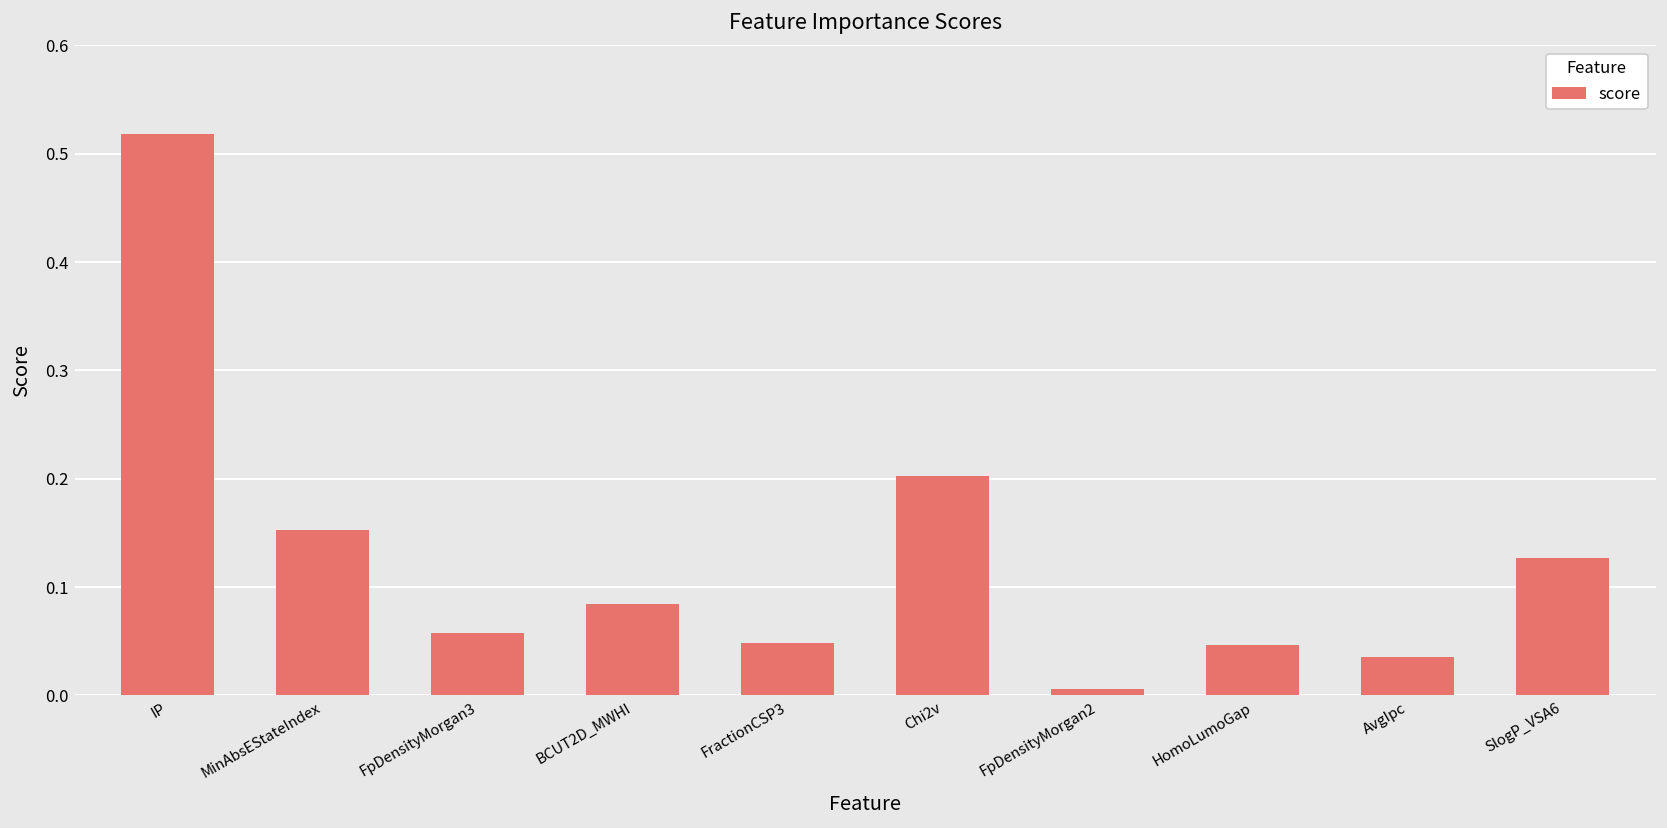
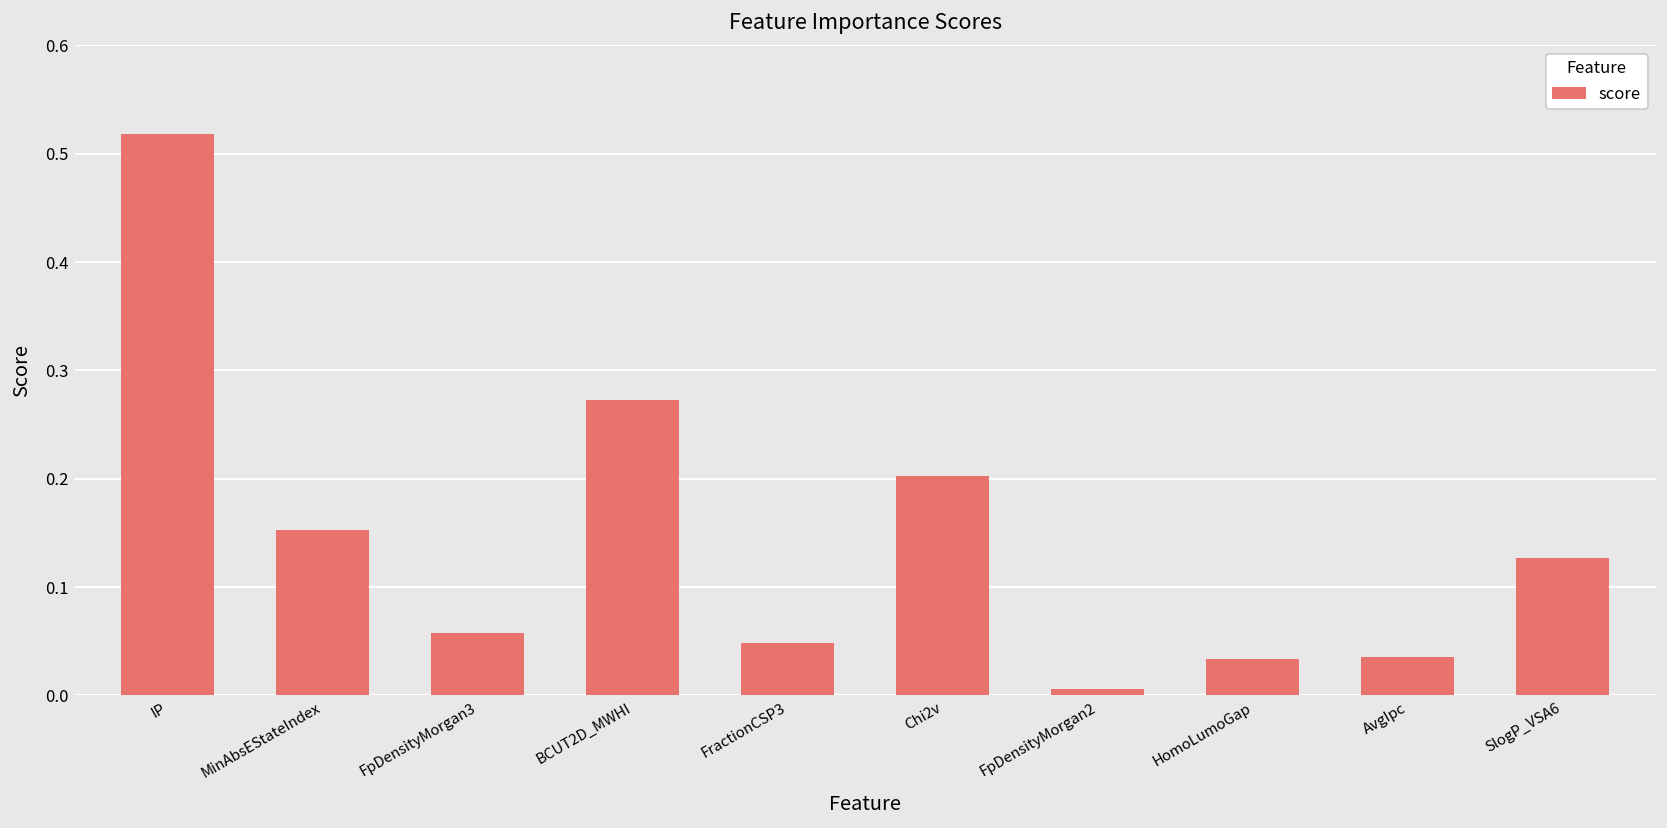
  {
    "IP": 0.52,
    "MinAbsEStateIndex": 0.15,
    "FpDensityMorgan3": 0.06,
-   "BCUT2D_MWHI": 0.08,
+   "BCUT2D_MWHI": 0.27,
    "FractionCSP3": 0.05,
    "Chi2v": 0.20,
    "FpDensityMorgan2": 0.01,
-   "HomoLumoGap": 0.05,
+   "HomoLumoGap": 0.03,
    "AvgIpc": 0.04,
    "SlogP_VSA6": 0.13
  }
